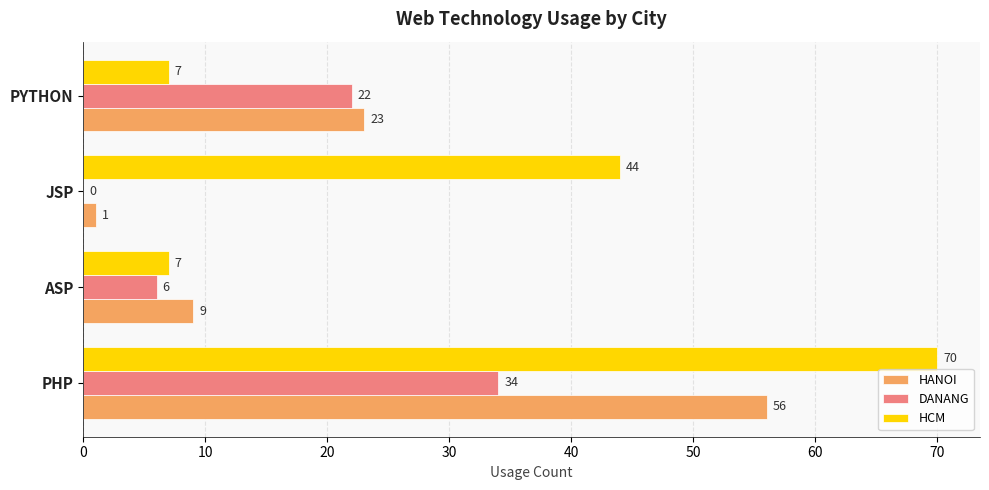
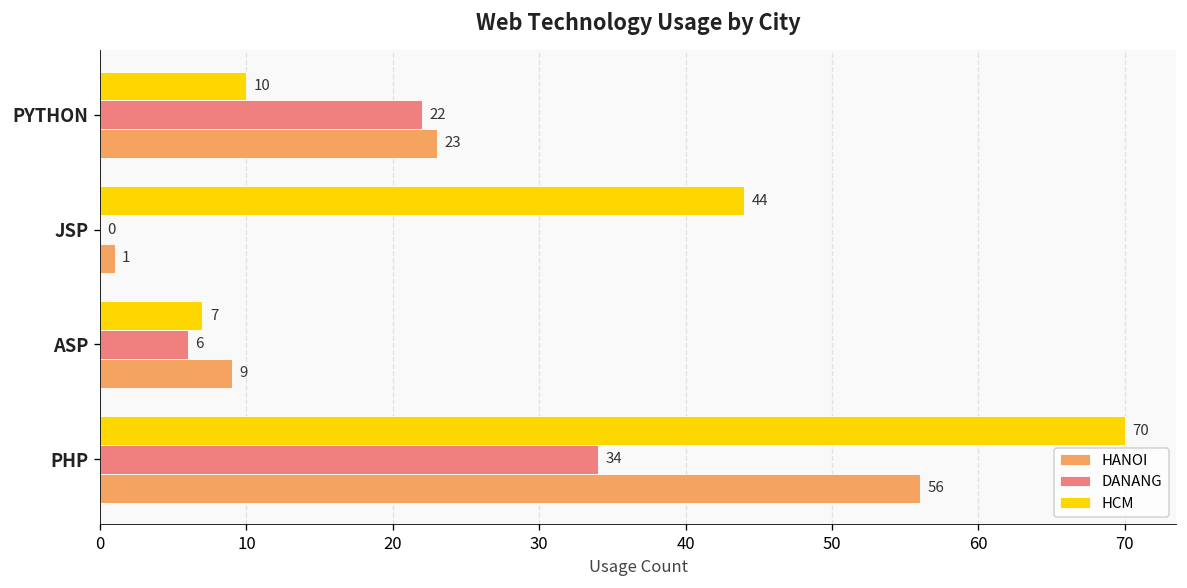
  {
    "HCM": {
-     "PYTHON": 7,
+     "PYTHON": 10,
      "JSP": 44,
      "ASP": 7,
      "PHP": 70
    }
  }
